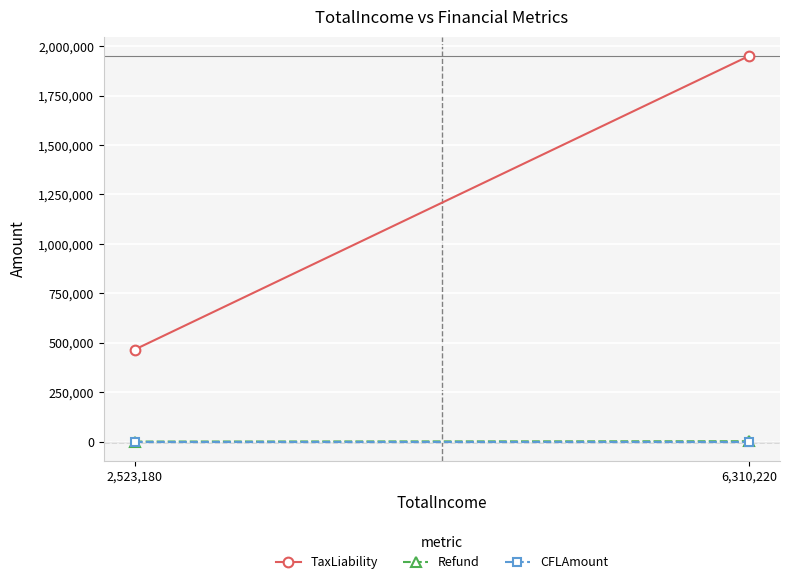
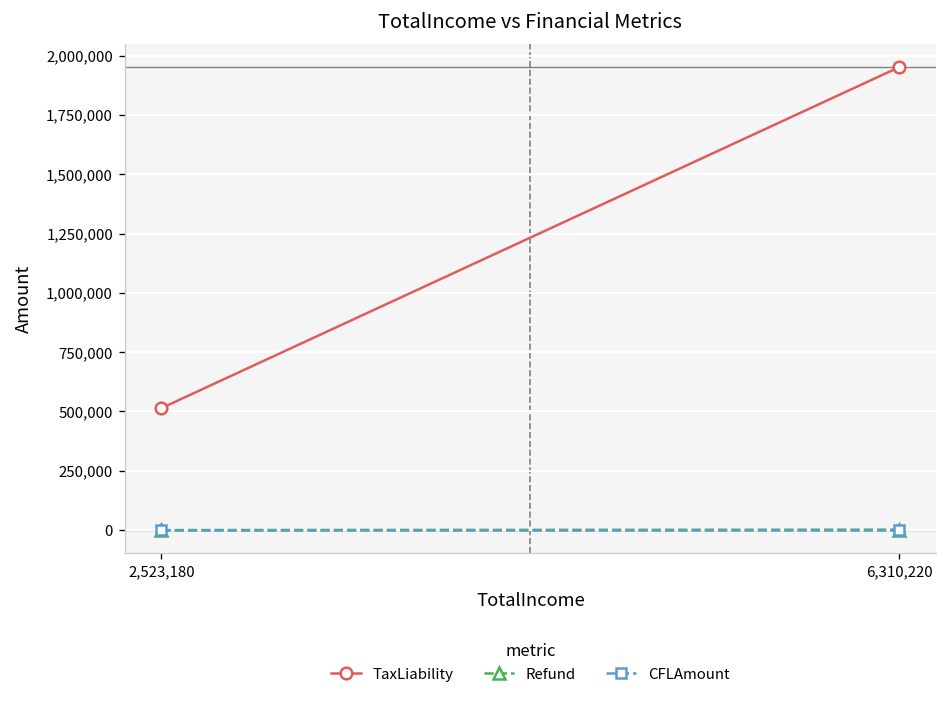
  {
    "TaxLiability": {
-     "2,523,180": "460,000",
+     "2,523,180": "510,000",
      "6,310,220": "1,950,000"
    },
    "CFLAmount": {
      "2,523,180": "0",
      "6,310,220": "0"
    }
  }
